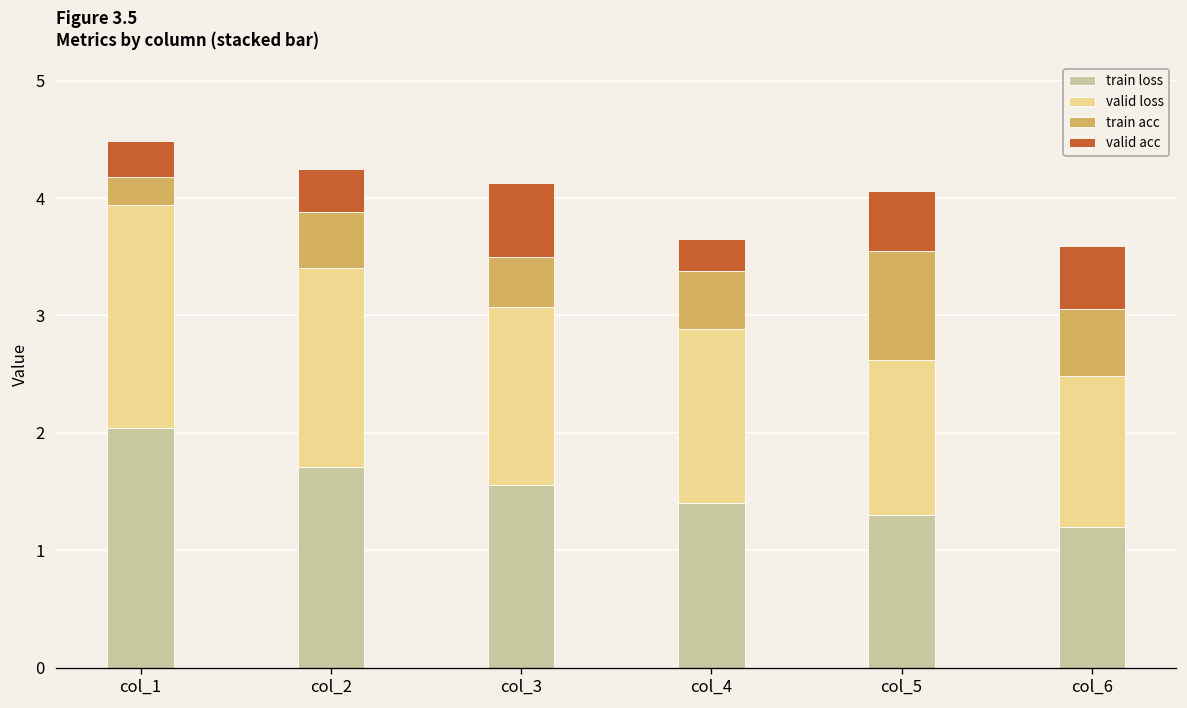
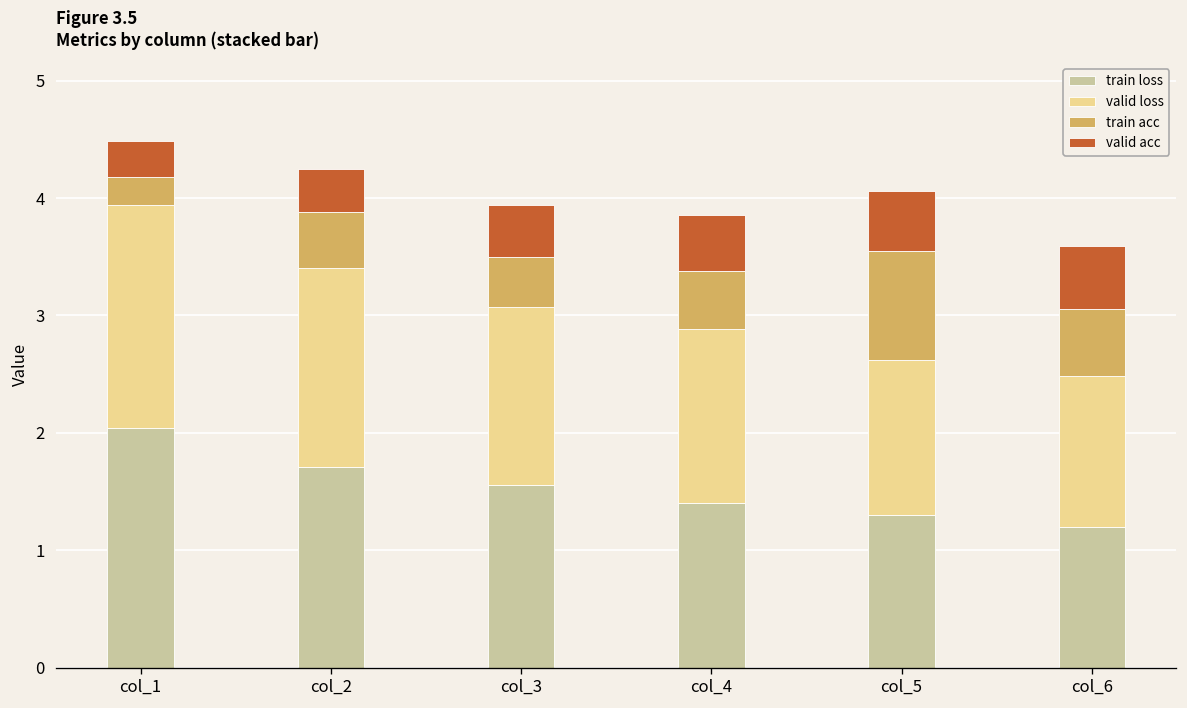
  {
    "train acc": {
      "col_1": 0.2,
      "col_2": 0.5,
      "col_3": 0.4,
      "col_4": 0.5,
      "col_5": 0.9,
      "col_6": 0.6
    },
    "valid acc": {
      "col_1": 0.3,
      "col_2": 0.4,
-     "col_3": 0.6,
-     "col_4": 0.3,
+     "col_3": 0.4,
+     "col_4": 0.5,
      "col_5": 0.5,
      "col_6": 0.5
    }
  }
